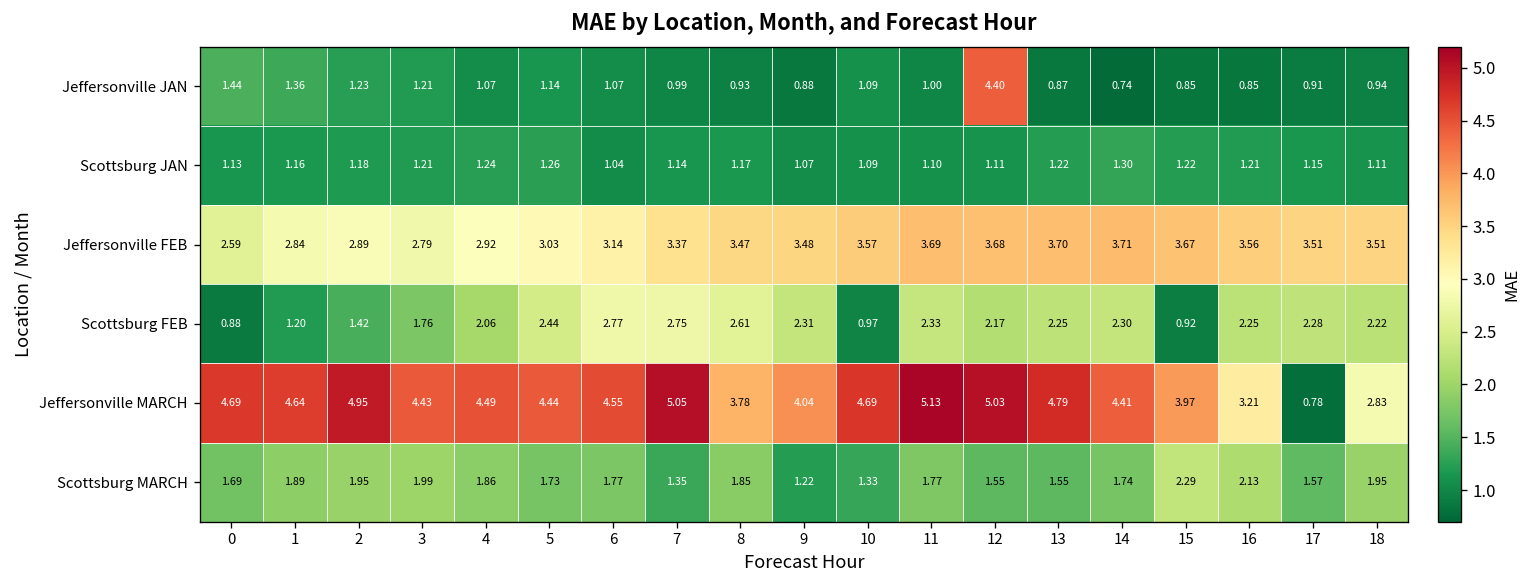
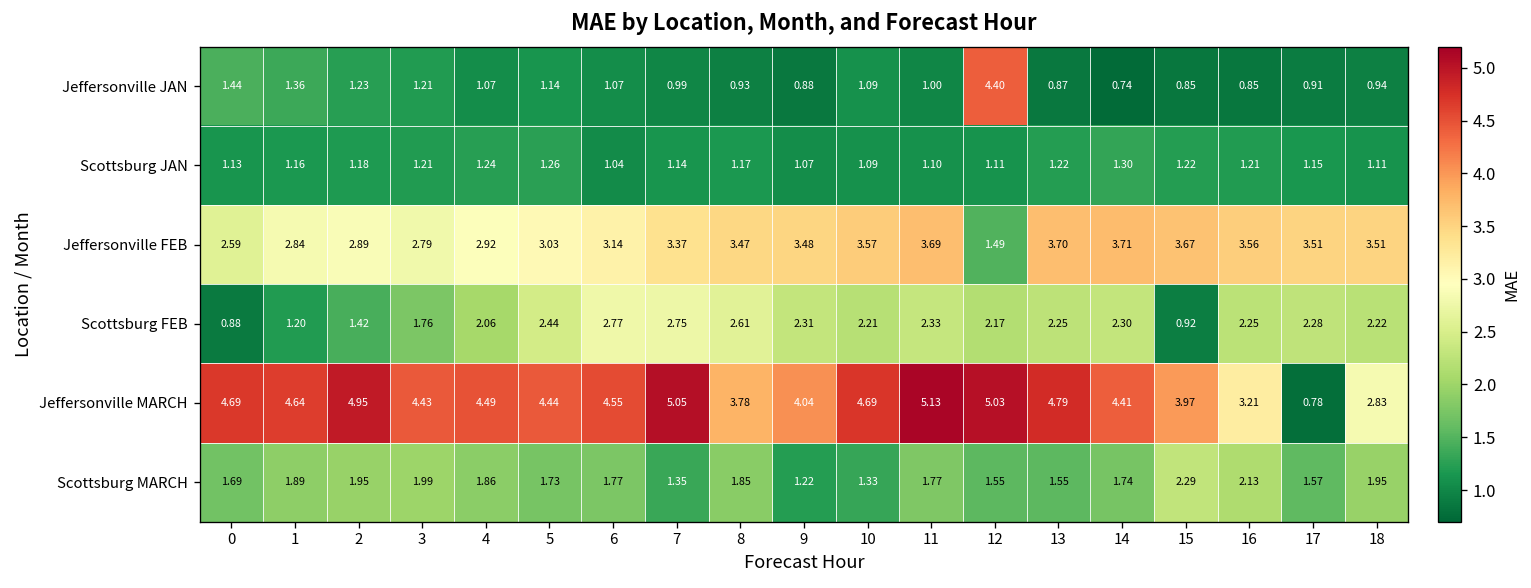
  {
    "Jeffersonville JAN": {
      "0": 1.44,
      "1": 1.36,
      "2": 1.23,
      "3": 1.21,
      "4": 1.07,
      "5": 1.14,
      "6": 1.07,
      "7": 0.99,
      "8": 0.93,
      "9": 0.88,
      "10": 1.09,
      "11": 1.00,
      "12": 4.40,
      "13": 0.87,
      "14": 0.74,
      "15": 0.85,
      "16": 0.85,
      "17": 0.91,
      "18": 0.94
    },
    "Scottsburg JAN": {
      "0": 1.13,
      "1": 1.16,
      "2": 1.18,
      "3": 1.21,
      "4": 1.24,
      "5": 1.26,
      "6": 1.04,
      "7": 1.14,
      "8": 1.17,
      "9": 1.07,
      "10": 1.09,
      "11": 1.10,
      "12": 1.11,
      "13": 1.22,
      "14": 1.30,
      "15": 1.22,
      "16": 1.21,
      "17": 1.15,
      "18": 1.11
    },
    "Jeffersonville FEB": {
      "0": 2.59,
      "1": 2.84,
      "2": 2.89,
      "3": 2.79,
      "4": 2.92,
      "5": 3.03,
      "6": 3.14,
      "7": 3.37,
      "8": 3.47,
      "9": 3.48,
      "10": 3.57,
      "11": 3.69,
-     "12": 3.68,
+     "12": 1.49,
      "13": 3.70,
      "14": 3.71,
      "15": 3.67,
      "16": 3.56,
      "17": 3.51,
      "18": 3.51
    },
    "Scottsburg FEB": {
      "0": 0.88,
      "1": 1.20,
      "2": 1.42,
      "3": 1.76,
      "4": 2.06,
      "5": 2.44,
      "6": 2.77,
      "7": 2.75,
      "8": 2.61,
      "9": 2.31,
-     "10": 0.97,
+     "10": 2.21,
      "11": 2.33,
      "12": 2.17,
      "13": 2.25,
      "14": 2.30,
      "15": 0.92,
      "16": 2.25,
      "17": 2.28,
      "18": 2.22
    },
    "Jeffersonville MARCH": {
      "0": 4.69,
      "1": 4.64,
      "2": 4.95,
      "3": 4.43,
      "4": 4.49,
      "5": 4.44,
      "6": 4.55,
      "7": 5.05,
      "8": 3.78,
      "9": 4.04,
      "10": 4.69,
      "11": 5.13,
      "12": 5.03,
      "13": 4.79,
      "14": 4.41,
      "15": 3.97,
      "16": 3.21,
      "17": 0.78,
      "18": 2.83
    },
    "Scottsburg MARCH": {
      "0": 1.69,
      "1": 1.89,
      "2": 1.95,
      "3": 1.99,
      "4": 1.86,
      "5": 1.73,
      "6": 1.77,
      "7": 1.35,
      "8": 1.85,
      "9": 1.22,
      "10": 1.33,
      "11": 1.77,
      "12": 1.55,
      "13": 1.55,
      "14": 1.74,
      "15": 2.29,
      "16": 2.13,
      "17": 1.57,
      "18": 1.95
    }
  }
